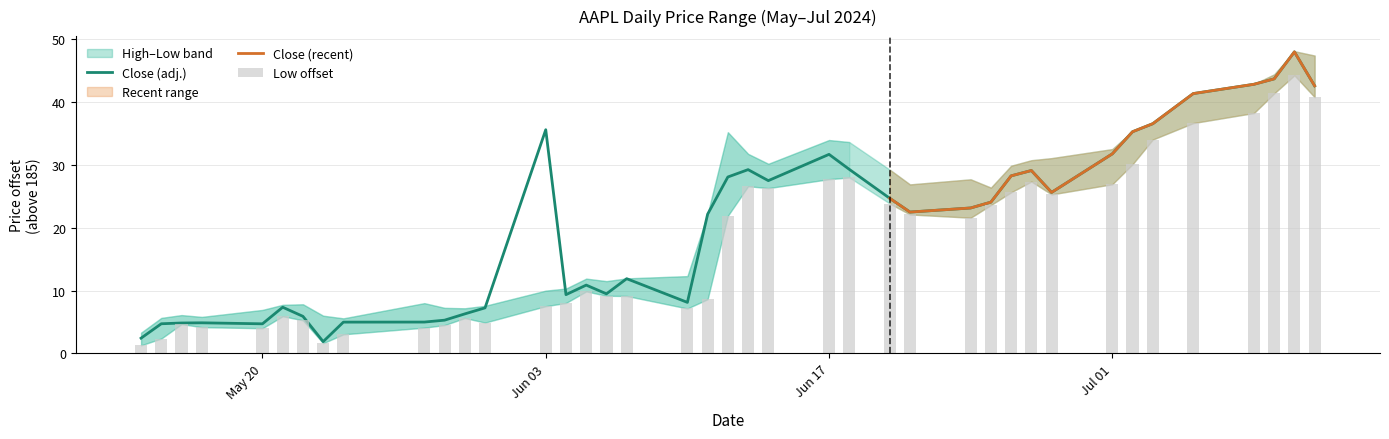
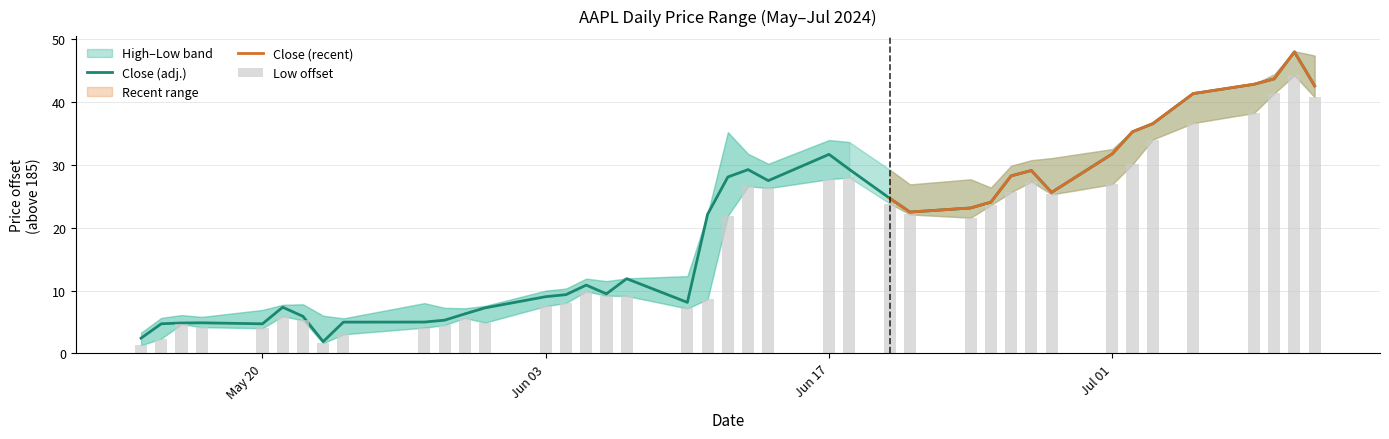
  {
    "Close (adj.)": {
      "May 20": 5,
-     "Jun 03": 36,
+     "Jun 03": 9,
      "Jun 17": 32
    }
  }
